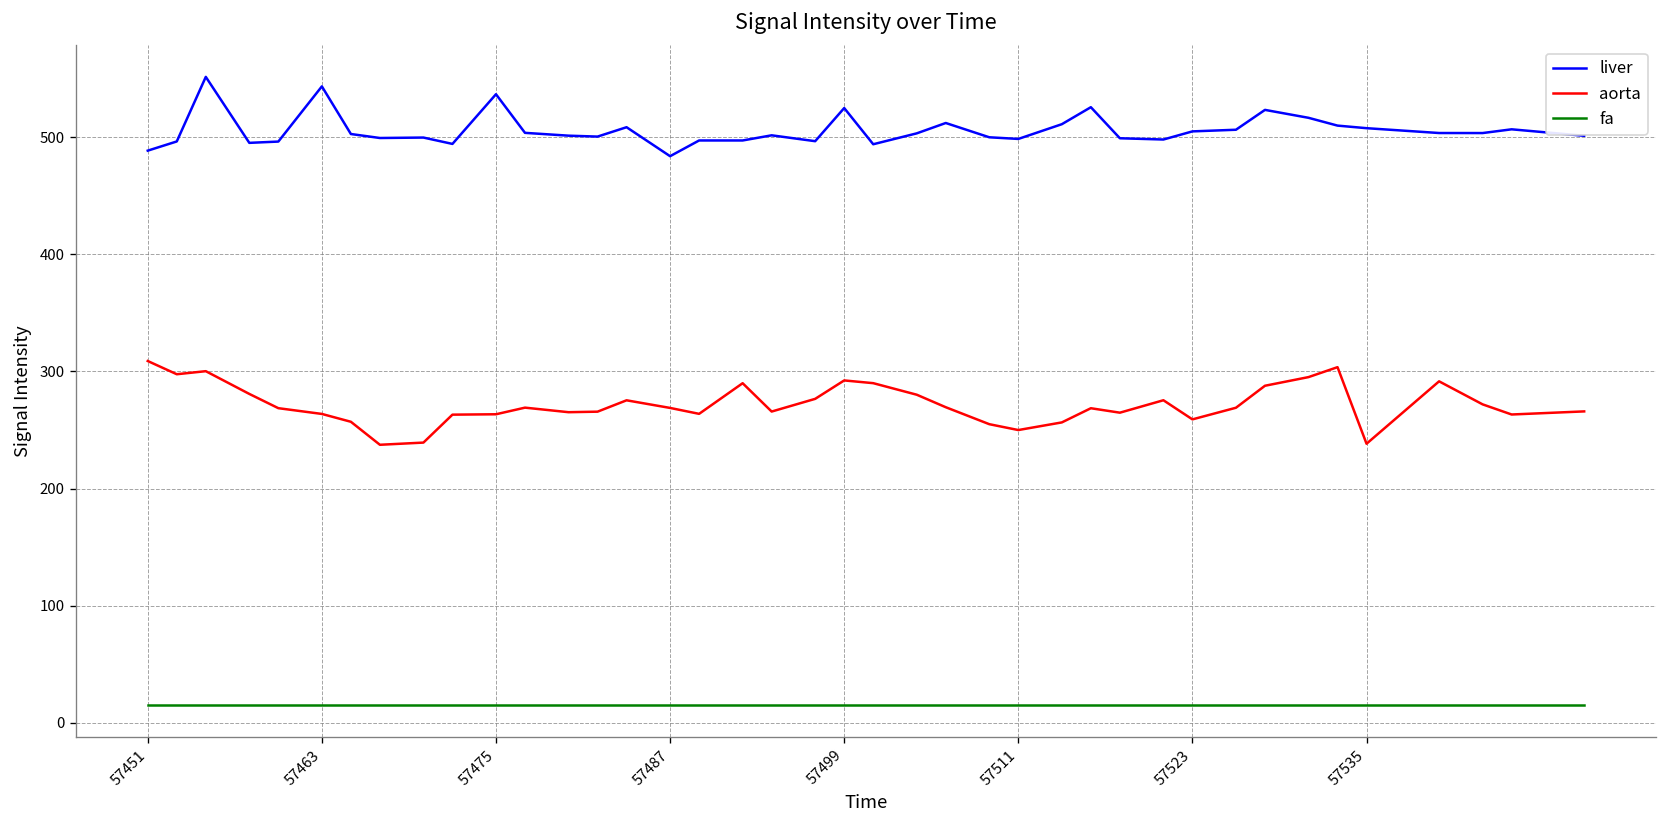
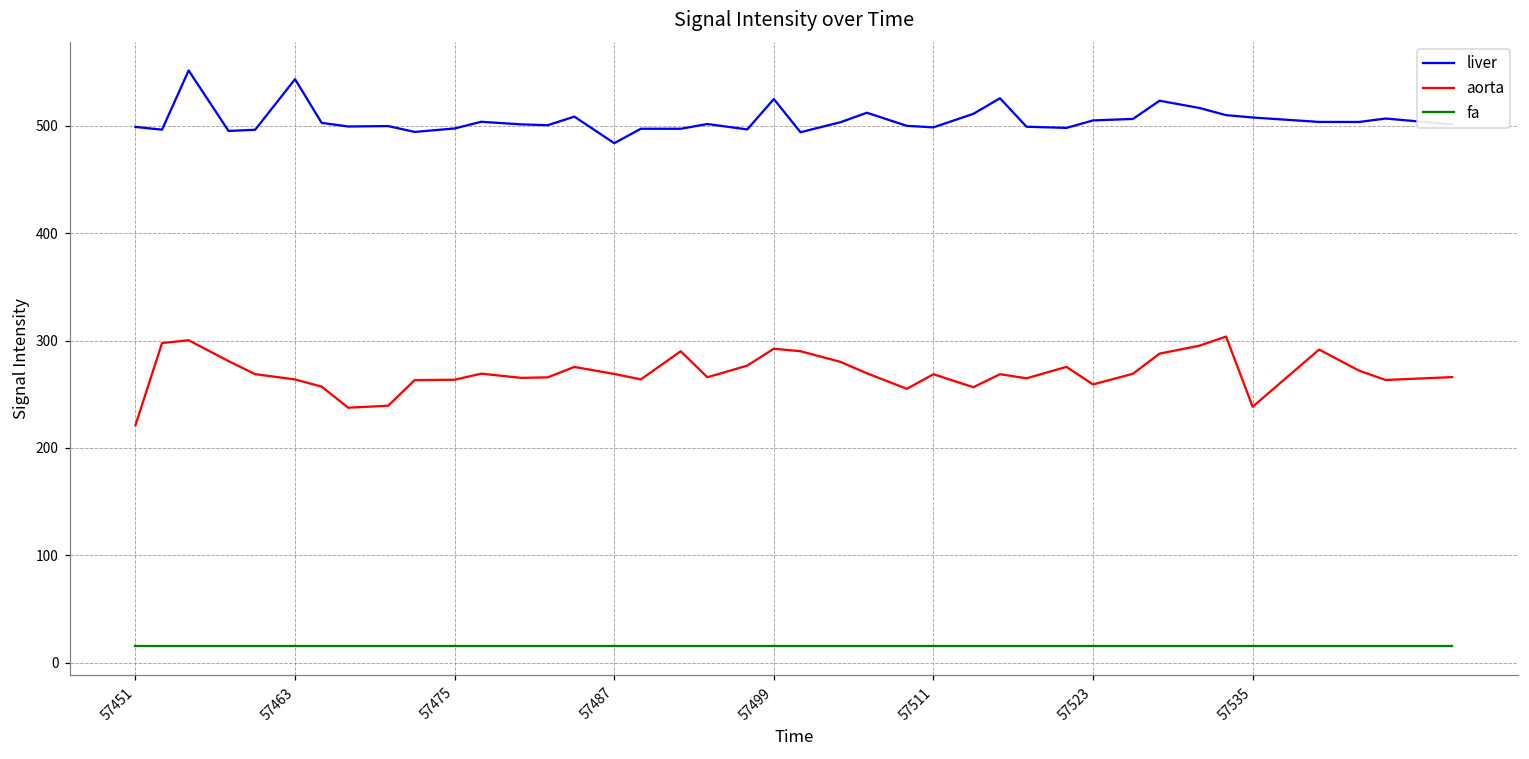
  {
    "liver": {
-     "57451": 490,
+     "57451": 500,
      "57463": 540,
-     "57475": 540,
+     "57475": 500,
      "57487": 480,
      "57499": 520,
      "57511": 500,
      "57523": 510,
      "57535": 510
    },
    "aorta": {
-     "57451": 310,
+     "57451": 220,
      "57463": 260,
      "57475": 260,
      "57487": 270,
      "57499": 290,
-     "57511": 250,
+     "57511": 270,
      "57523": 260,
      "57535": 240
    },
    "fa": {
      "57451": 20,
      "57463": 20,
      "57475": 20,
      "57487": 20,
      "57499": 20,
      "57511": 20,
      "57523": 20,
      "57535": 20
    }
  }
